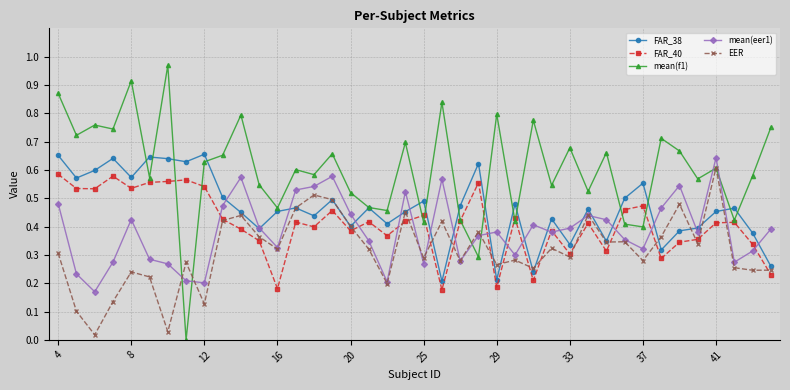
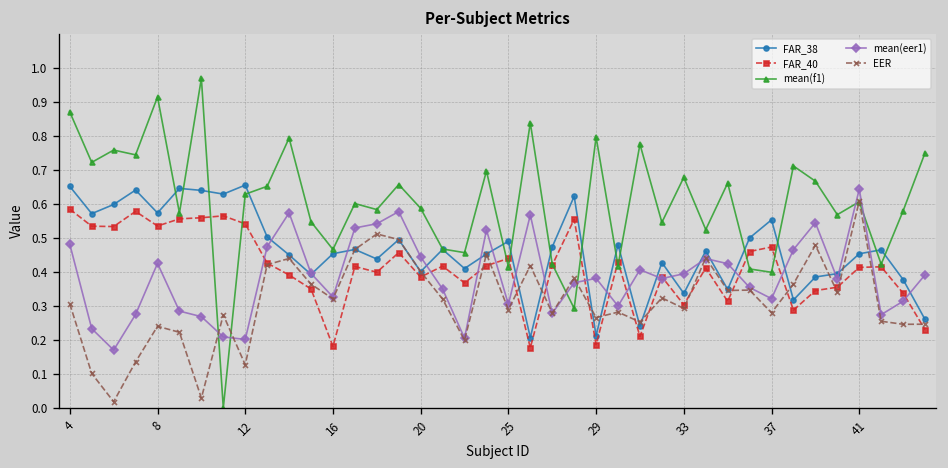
  {
    "FAR_38": {
      "4": 0.65,
      "8": 0.57,
      "12": 0.66,
      "16": 0.45,
      "25": 0.49,
      "29": 0.21,
      "33": 0.34,
      "37": 0.55,
      "41": 0.45
    },
    "FAR_40": {
      "4": 0.58,
      "8": 0.54,
      "12": 0.54,
      "16": 0.18,
      "20": 0.38,
      "25": 0.44,
      "29": 0.19,
      "33": 0.30,
      "37": 0.47,
      "41": 0.41
    },
    "mean(f1)": {
      "4": 0.87,
      "8": 0.91,
      "12": 0.63,
      "16": 0.47,
-     "20": 0.52,
+     "20": 0.59,
      "25": 0.42,
      "29": 0.80,
      "33": 0.68,
      "37": 0.40
    },
    "mean(eer1)": {
      "4": 0.48,
      "8": 0.42,
      "12": 0.20,
      "20": 0.44,
-     "25": 0.27,
+     "25": 0.30,
      "29": 0.38,
      "33": 0.39,
      "37": 0.32,
      "41": 0.64
    },
    "EER": {
      "4": 0.31,
      "8": 0.24,
      "12": 0.13,
      "25": 0.29,
      "29": 0.27,
      "33": 0.29,
      "37": 0.28
    }
  }
